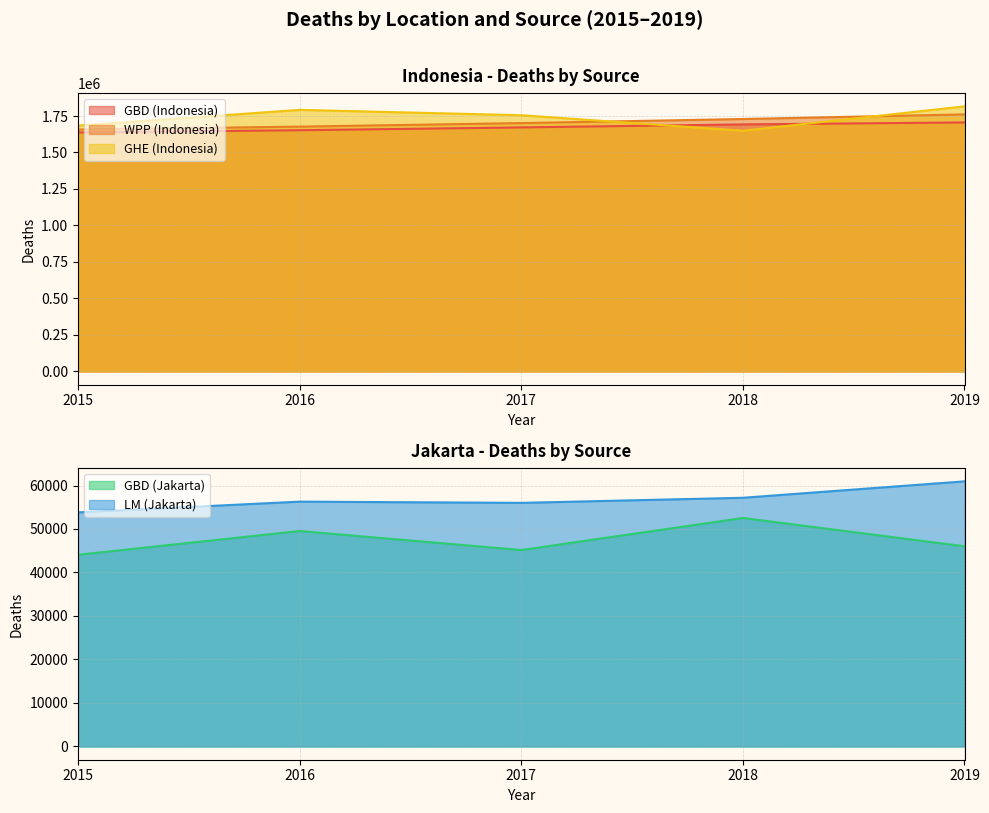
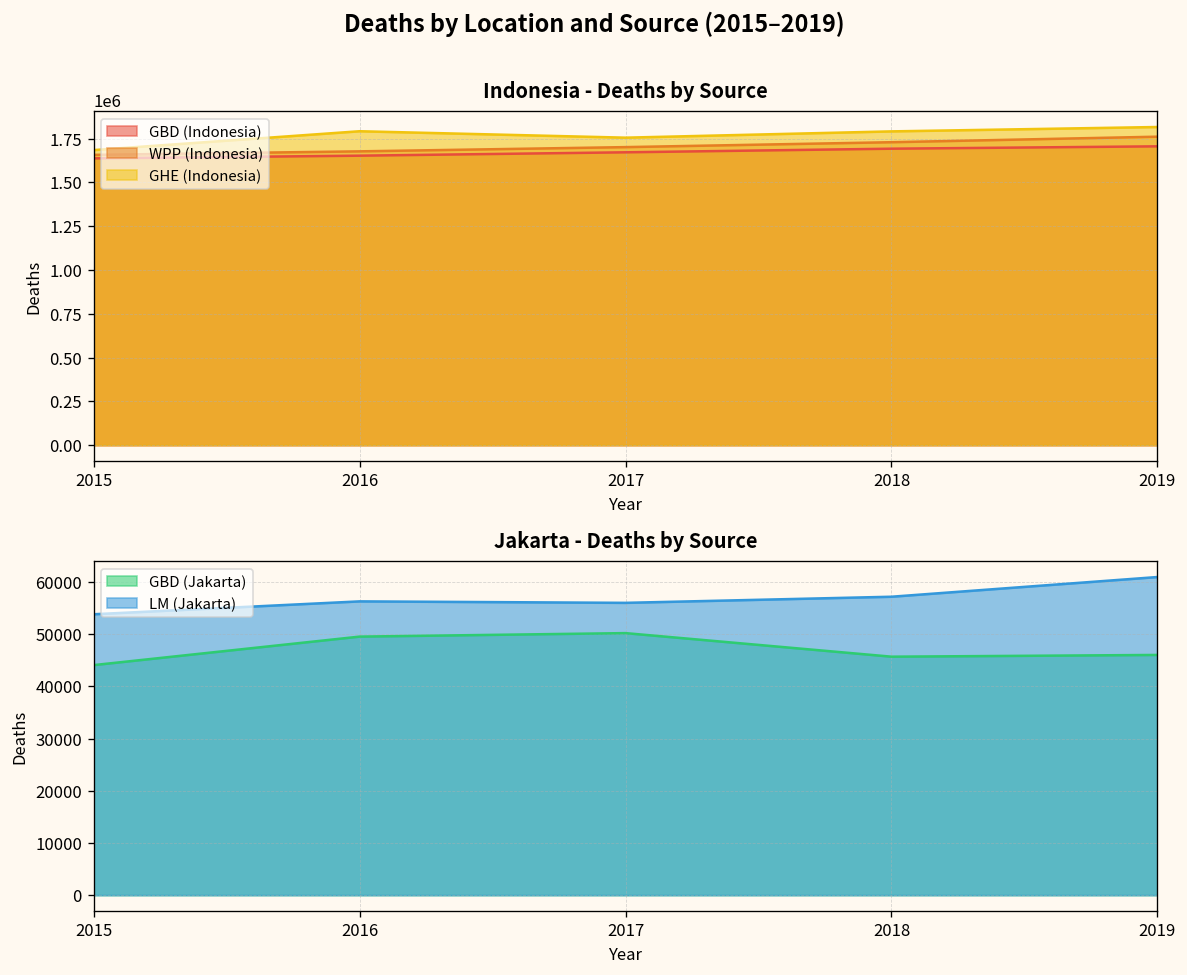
  {
    "Indonesia - Deaths by Source": {
      "GHE (Indonesia)": {
        "2015": 1680000,
        "2016": 1790000,
        "2017": 1760000,
-       "2018": 1650000,
+       "2018": 1790000,
        "2019": 1820000
      }
    },
    "Jakarta - Deaths by Source": {
      "GBD (Jakarta)": {
        "2015": 44000,
        "2016": 50000,
-       "2017": 45000,
-       "2018": 53000,
+       "2017": 50000,
+       "2018": 46000,
        "2019": 46000
      },
      "LM (Jakarta)": {
        "2015": 54000,
        "2016": 56000,
        "2017": 56000,
        "2018": 57000,
        "2019": 61000
      }
    }
  }
